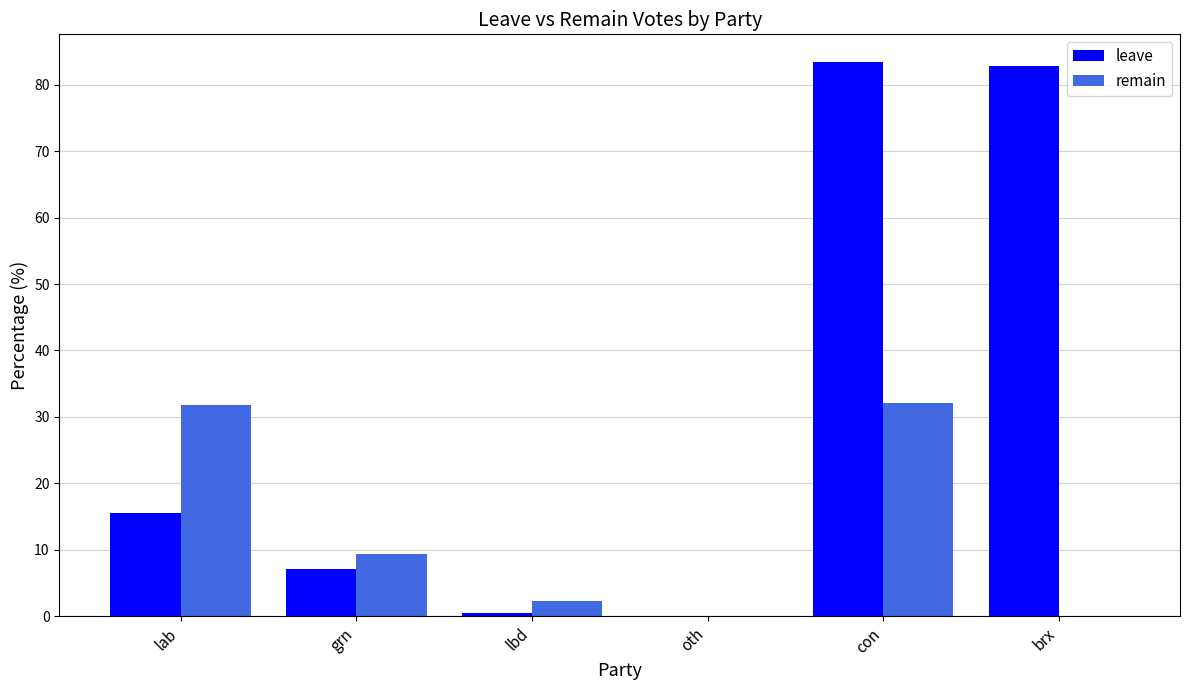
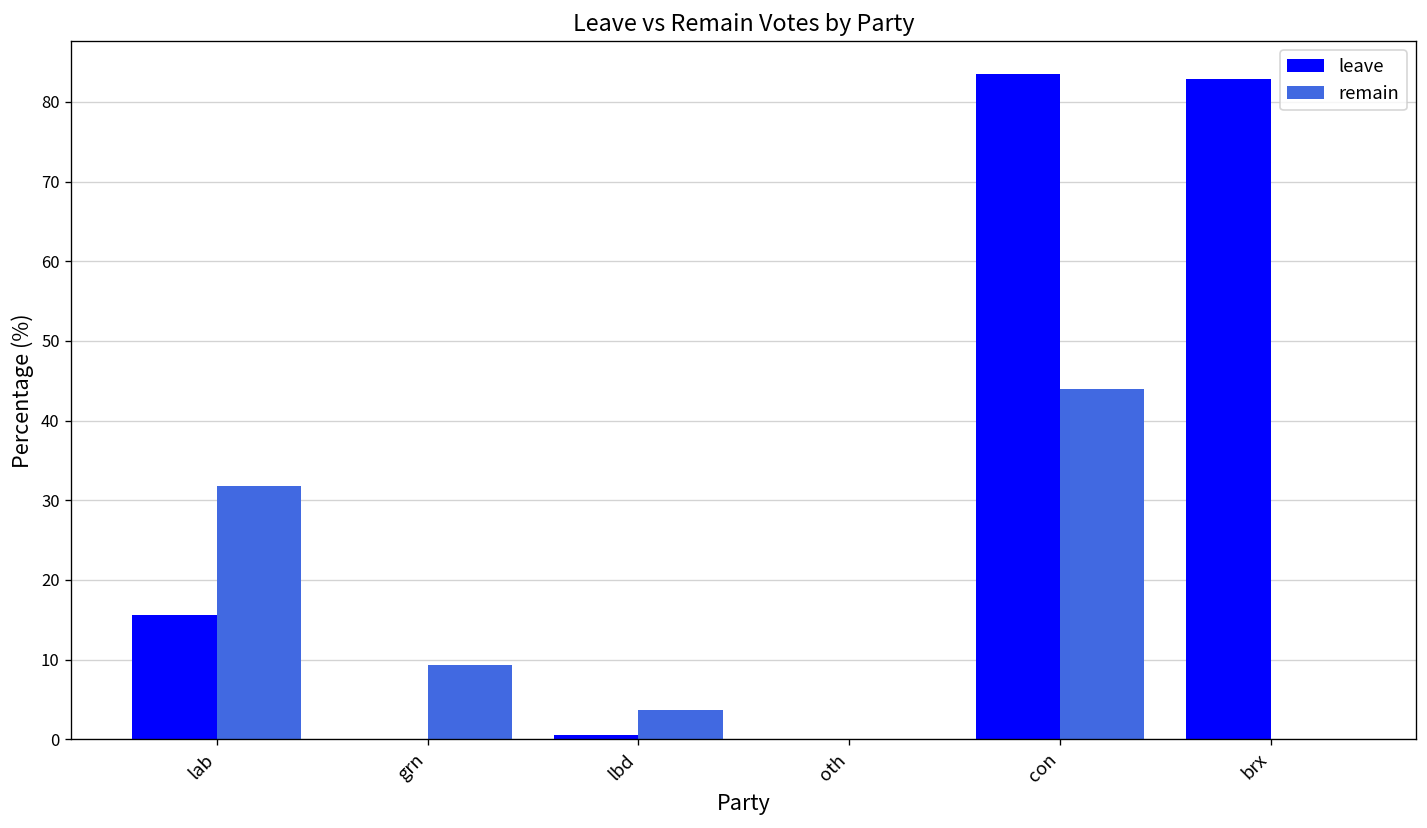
  {
    "leave": {
      "lab": 16,
-     "grn": 7,
+     "grn": 0,
      "lbd": 1,
      "oth": 0,
      "con": 83,
      "brx": 83
    },
    "remain": {
      "lab": 32,
      "grn": 9,
-     "lbd": 2,
+     "lbd": 4,
      "oth": 0,
-     "con": 32,
+     "con": 44,
      "brx": 0
    }
  }
